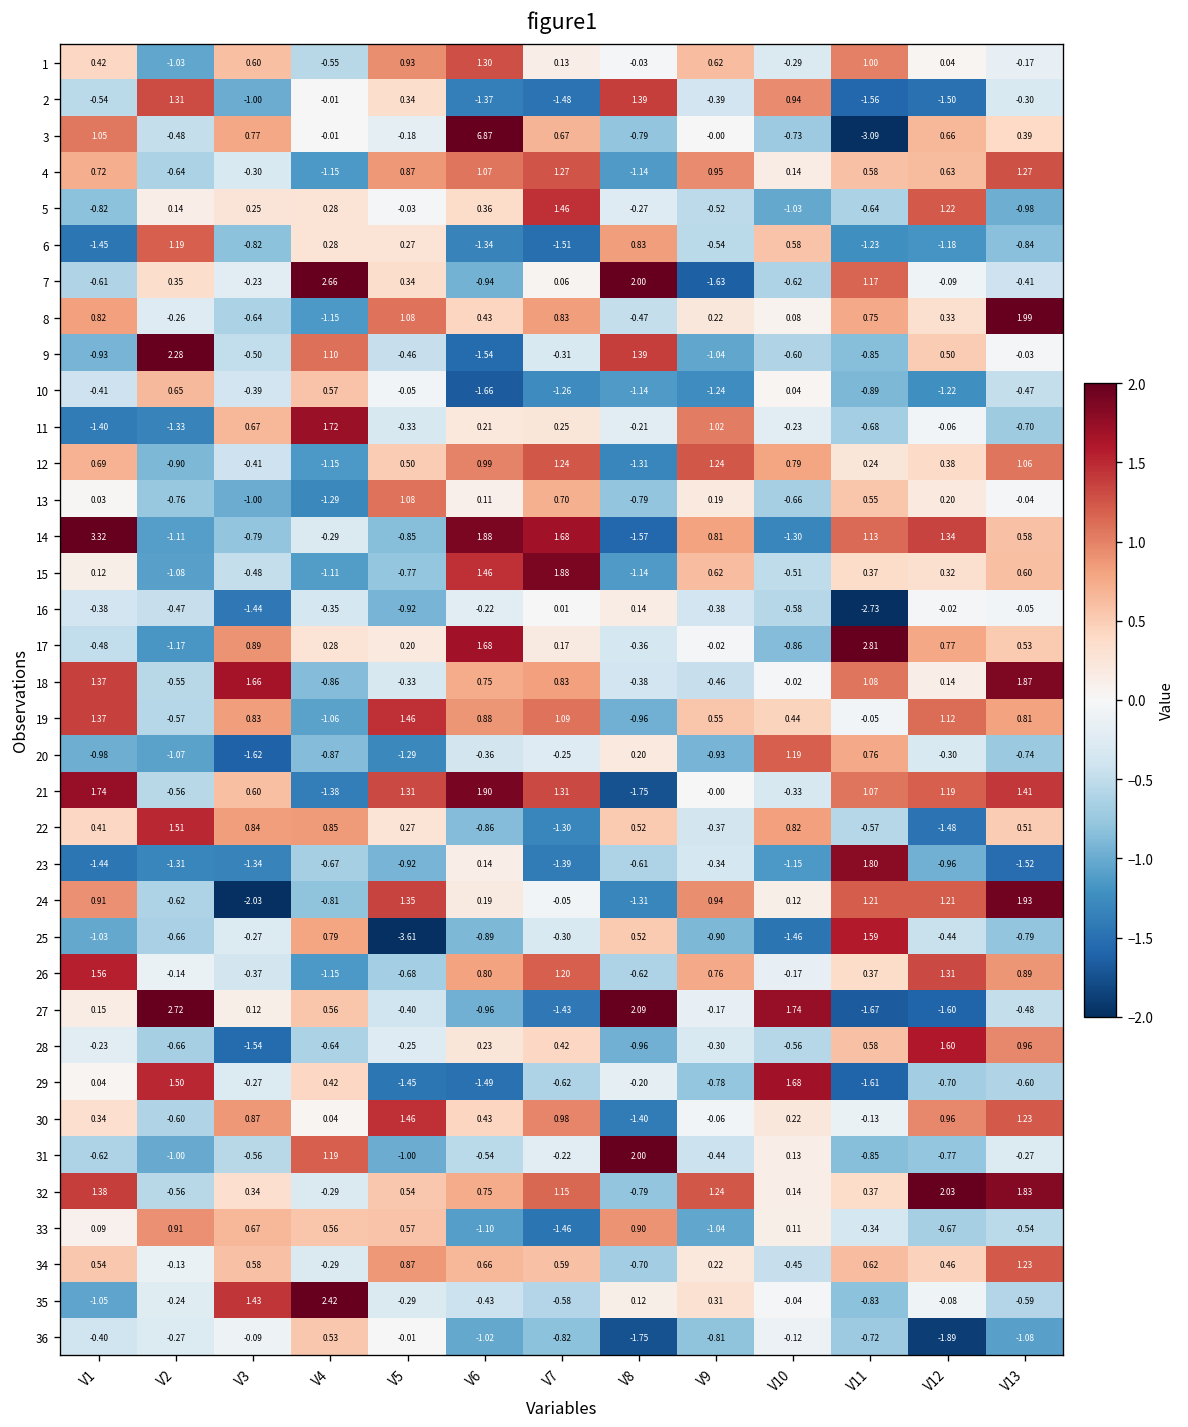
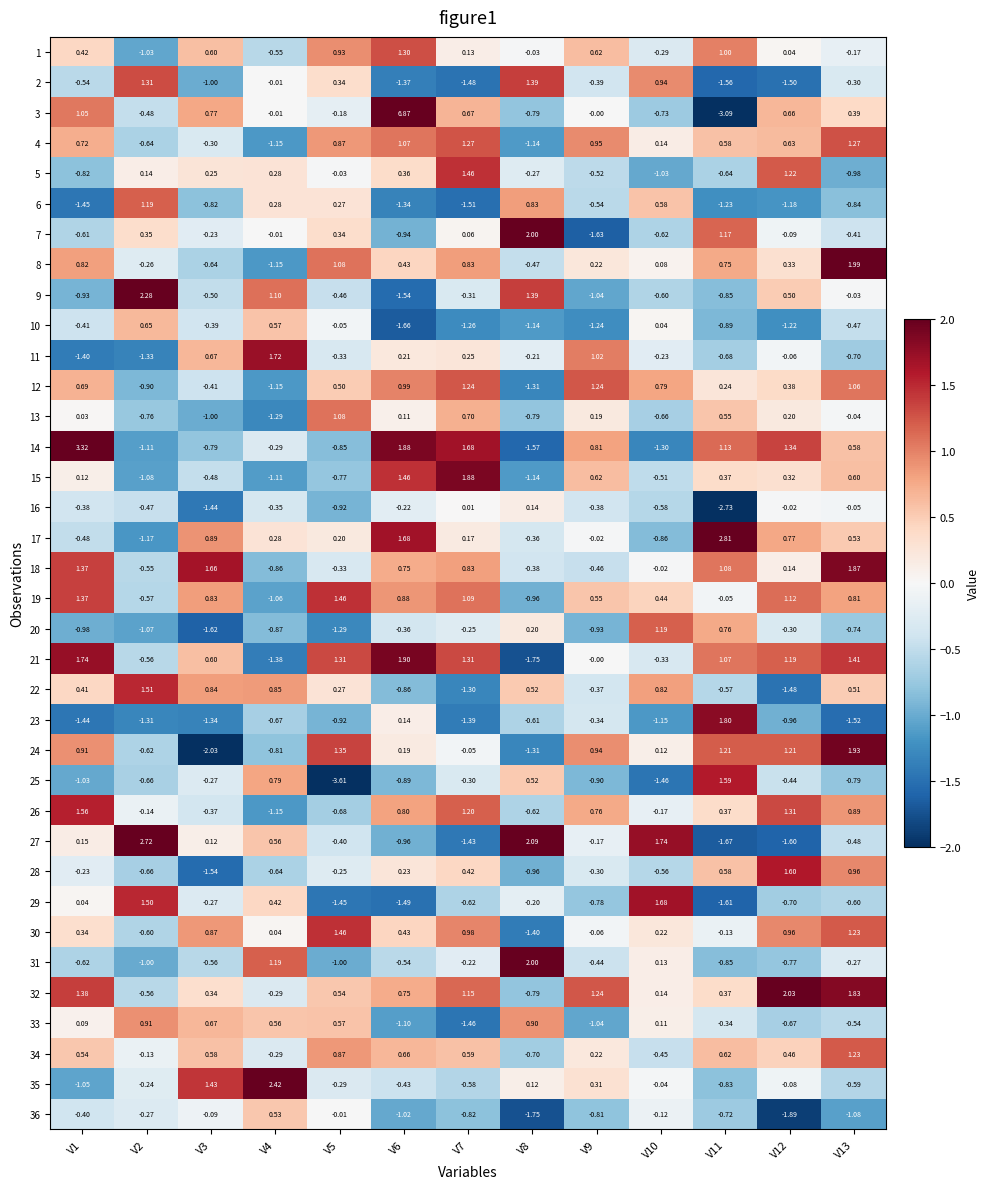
  {
    "7": {
      "V1": -0.61,
      "V2": 0.35,
      "V3": -0.23,
-     "V4": 2.66,
+     "V4": -0.01,
      "V5": 0.34,
      "V6": -0.94,
      "V7": 0.06,
      "V8": 2.00,
      "V9": -1.63,
      "V10": -0.62,
      "V11": 1.17,
      "V12": -0.09,
      "V13": -0.41
    }
  }
